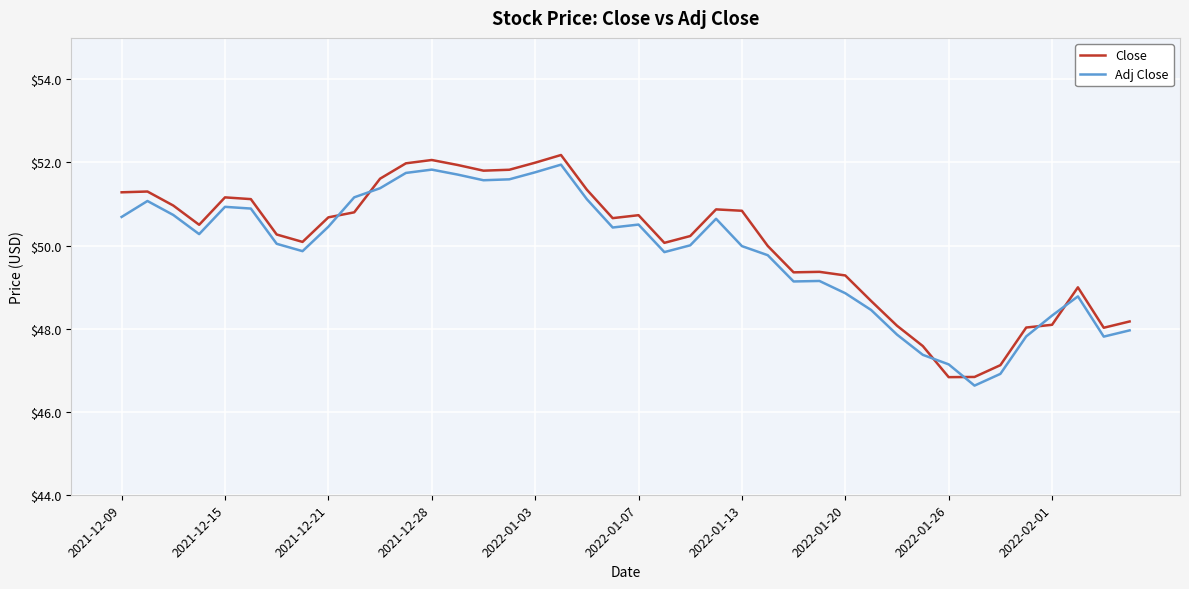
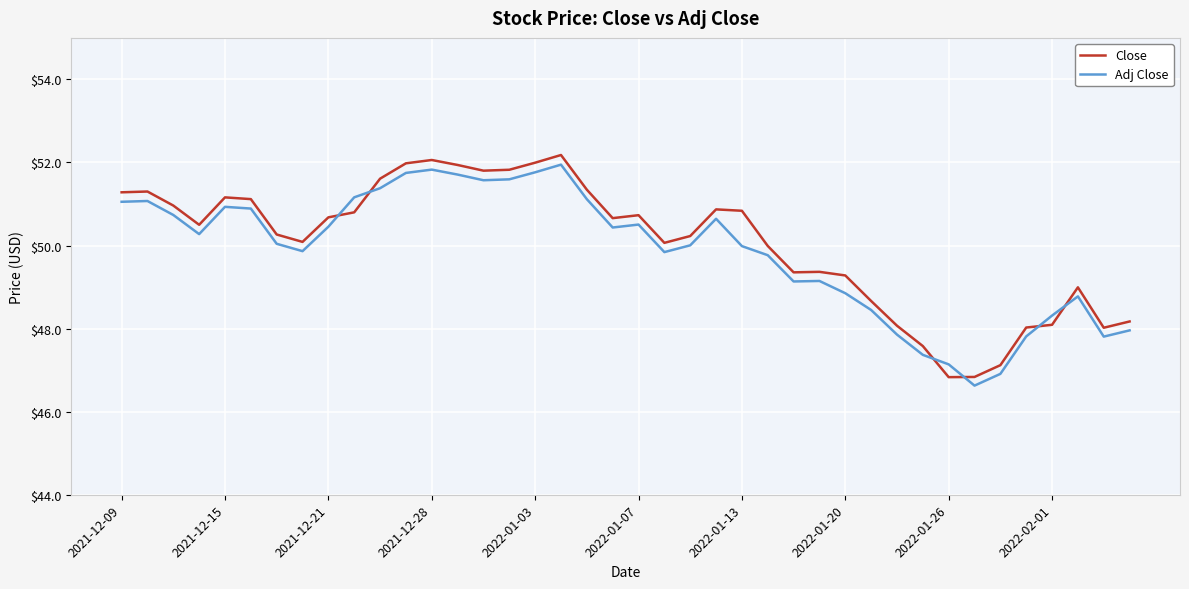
  {
    "Close": {
      "2021-12-09": "$51.3",
      "2021-12-15": "$51.2",
      "2021-12-21": "$50.7",
      "2021-12-28": "$52.1",
      "2022-01-03": "$52.0",
      "2022-01-07": "$50.7",
      "2022-01-13": "$50.8",
      "2022-01-20": "$49.3",
      "2022-01-26": "$46.8",
      "2022-02-01": "$48.1"
    },
    "Adj Close": {
-     "2021-12-09": "$50.7",
+     "2021-12-09": "$51.1",
      "2021-12-15": "$50.9",
      "2021-12-21": "$50.5",
      "2021-12-28": "$51.8",
      "2022-01-03": "$51.8",
      "2022-01-07": "$50.5",
      "2022-01-13": "$50.0",
      "2022-01-20": "$48.9",
      "2022-01-26": "$47.1",
      "2022-02-01": "$48.3"
    }
  }
